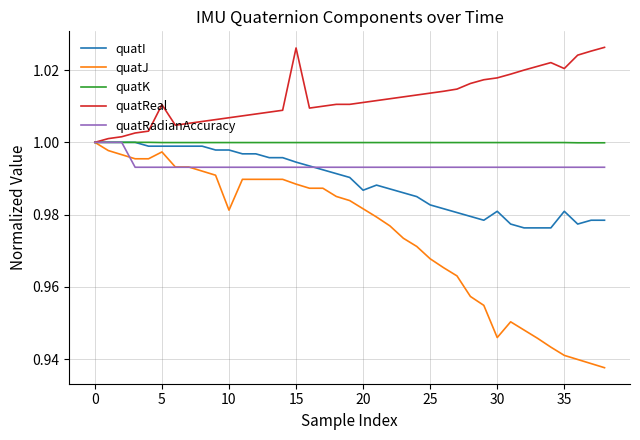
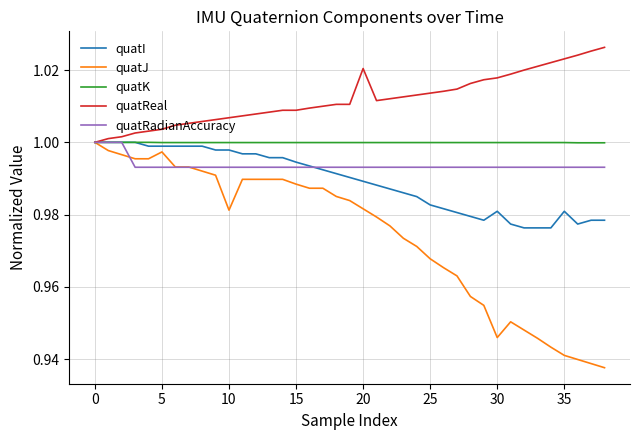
  {
    "quatI": {
      "5": 0.999,
      "10": 0.998,
      "15": 0.995,
-     "20": 0.987,
+     "20": 0.989,
      "25": 0.983,
      "30": 0.981,
      "35": 0.981
    },
    "quatJ": {
      "5": 0.997,
      "10": 0.981,
      "15": 0.988,
      "20": 0.982,
      "25": 0.968,
      "30": 0.946,
      "35": 0.941
    },
    "quatK": {
      "5": 1.000,
      "10": 1.000,
      "15": 1.000,
      "20": 1.000,
      "25": 1.000,
      "30": 1.000,
      "35": 1.000
    },
    "quatReal": {
-     "5": 1.010,
+     "5": 1.004,
      "10": 1.007,
-     "15": 1.026,
-     "20": 1.011,
+     "15": 1.009,
+     "20": 1.020,
      "25": 1.014,
      "30": 1.018,
-     "35": 1.020
+     "35": 1.023
    },
    "quatRadianAccuracy": {
      "5": 0.993,
      "10": 0.993,
      "15": 0.993,
      "20": 0.993,
      "25": 0.993,
      "30": 0.993,
      "35": 0.993
    }
  }
